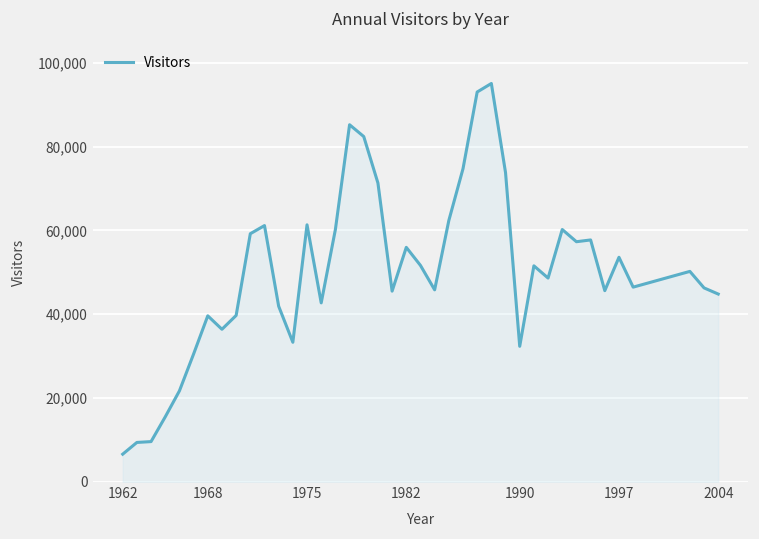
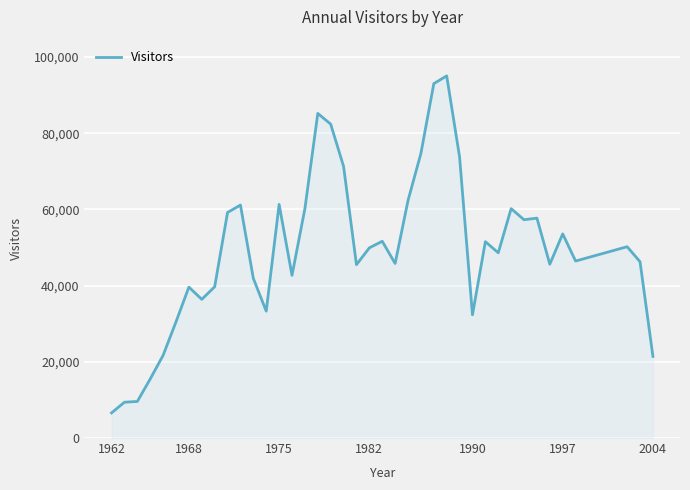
  {
    "1962": "7,000",
    "1968": "40,000",
    "1975": "61,000",
-   "1982": "56,000",
+   "1982": "50,000",
    "1990": "32,000",
    "1997": "54,000",
-   "2004": "45,000"
+   "2004": "21,000"
  }
